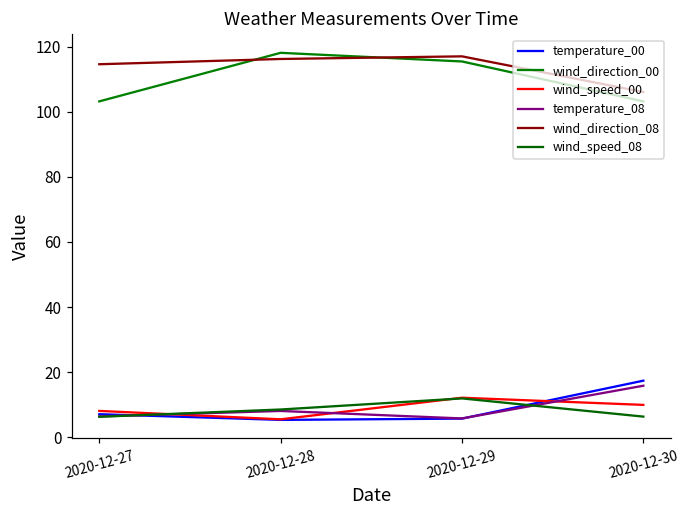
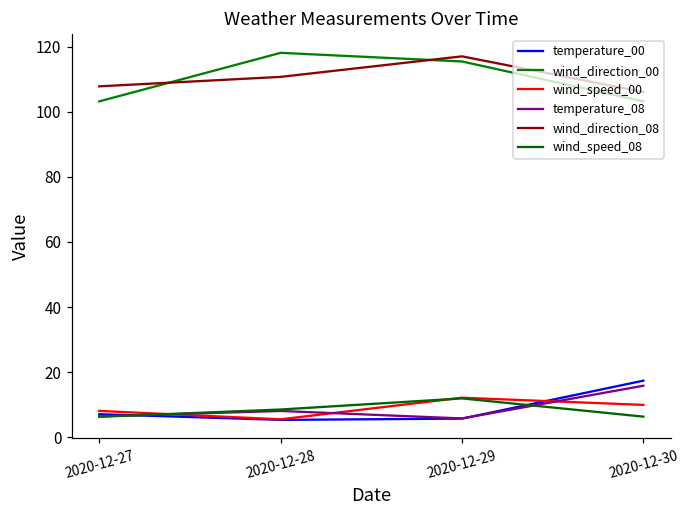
  {
    "temperature_00": {
      "2020-12-30": 17
    },
    "wind_speed_00": {
      "2020-12-27": 8,
      "2020-12-30": 10
    },
    "temperature_08": {
      "2020-12-30": 16
    },
    "wind_direction_08": {
-     "2020-12-27": 115,
-     "2020-12-28": 116,
+     "2020-12-27": 108,
+     "2020-12-28": 111,
      "2020-12-29": 117
    }
  }
